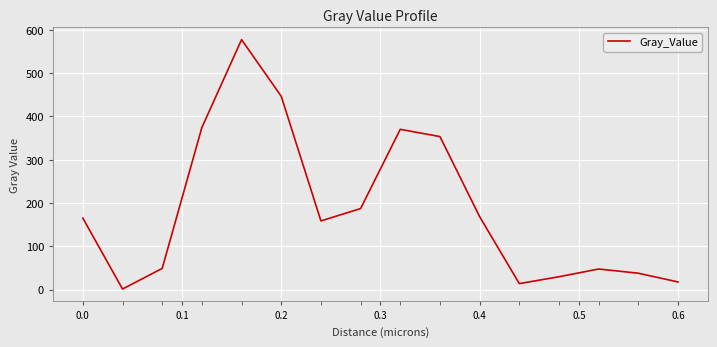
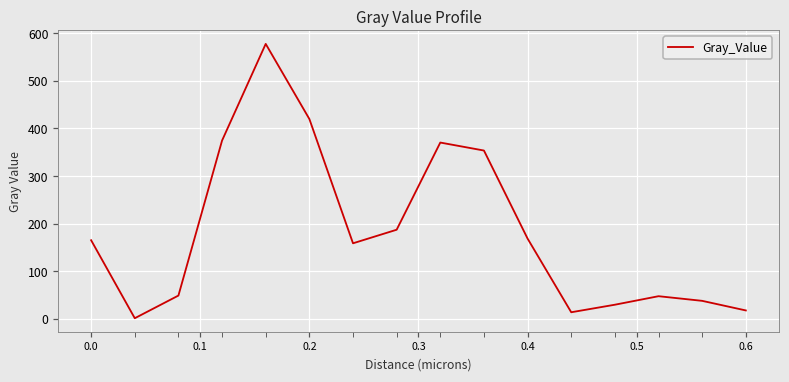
  {
    "0.0": 170,
-   "0.2": 450,
+   "0.2": 420,
    "0.4": 170,
    "0.6": 20
  }
